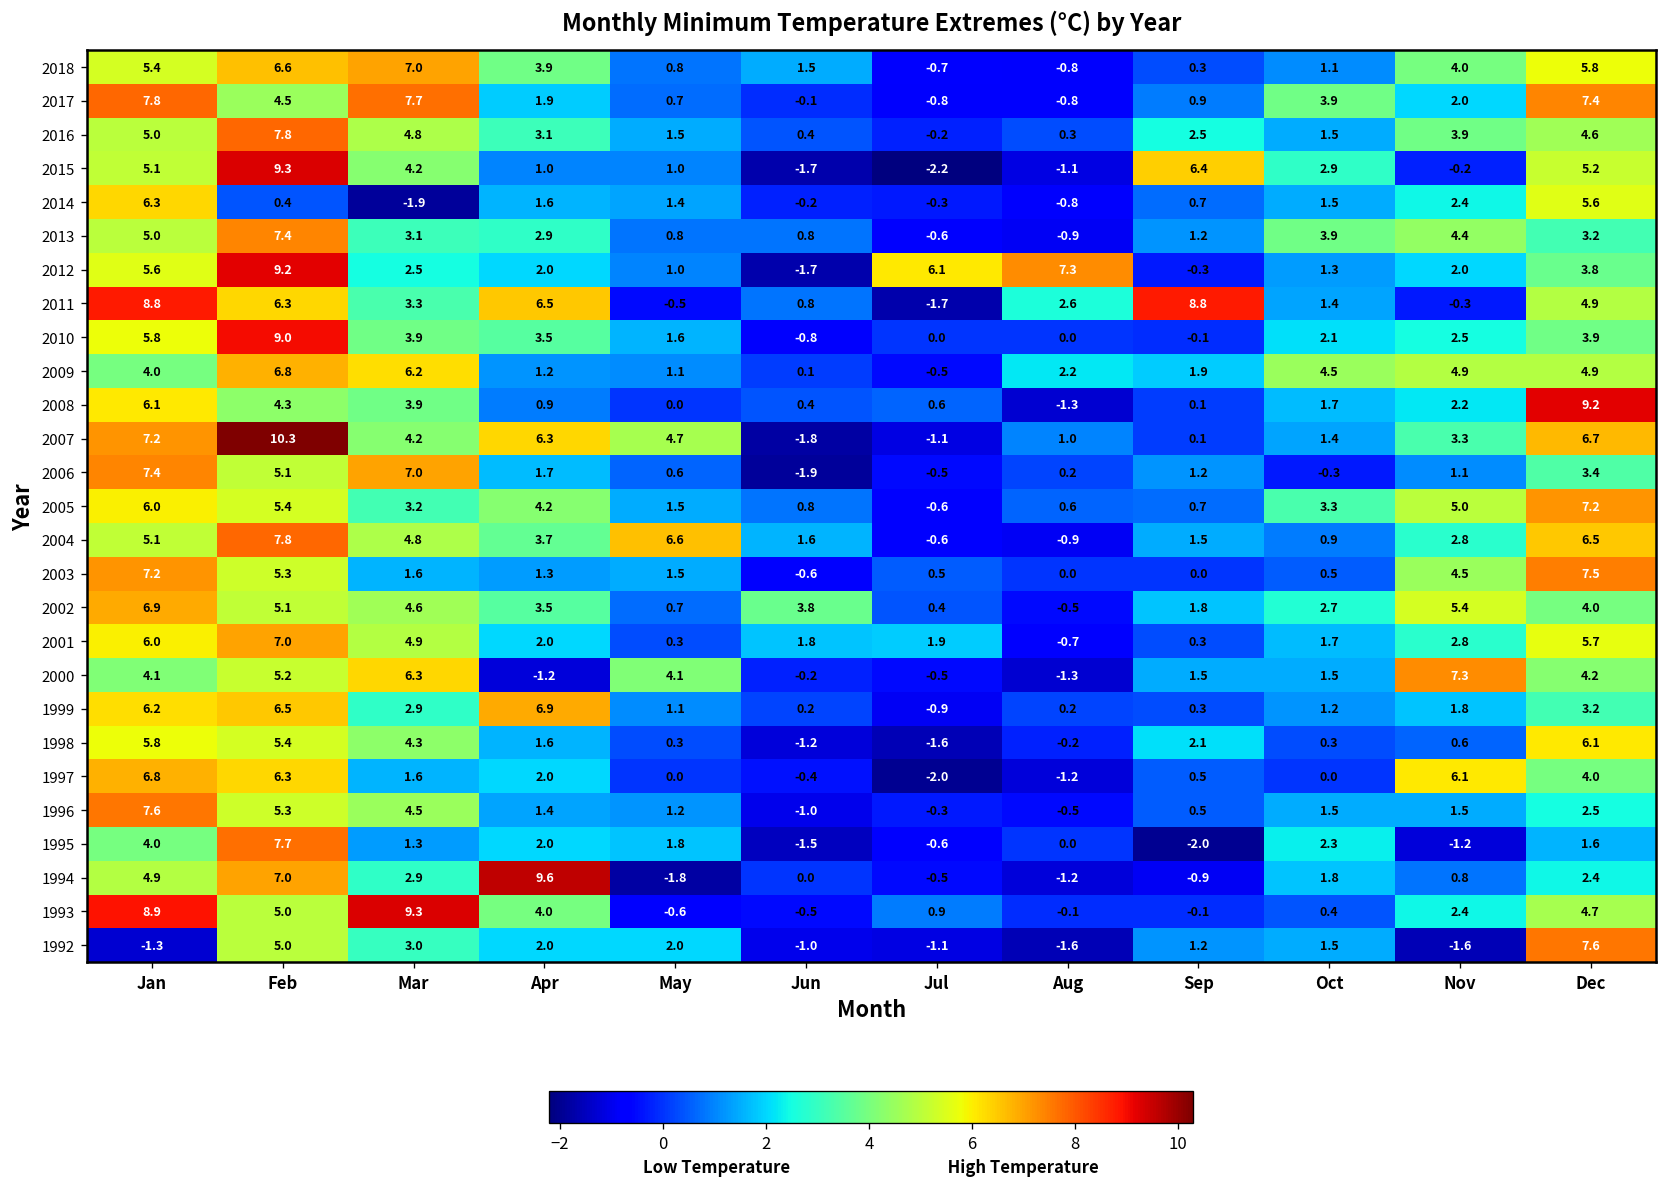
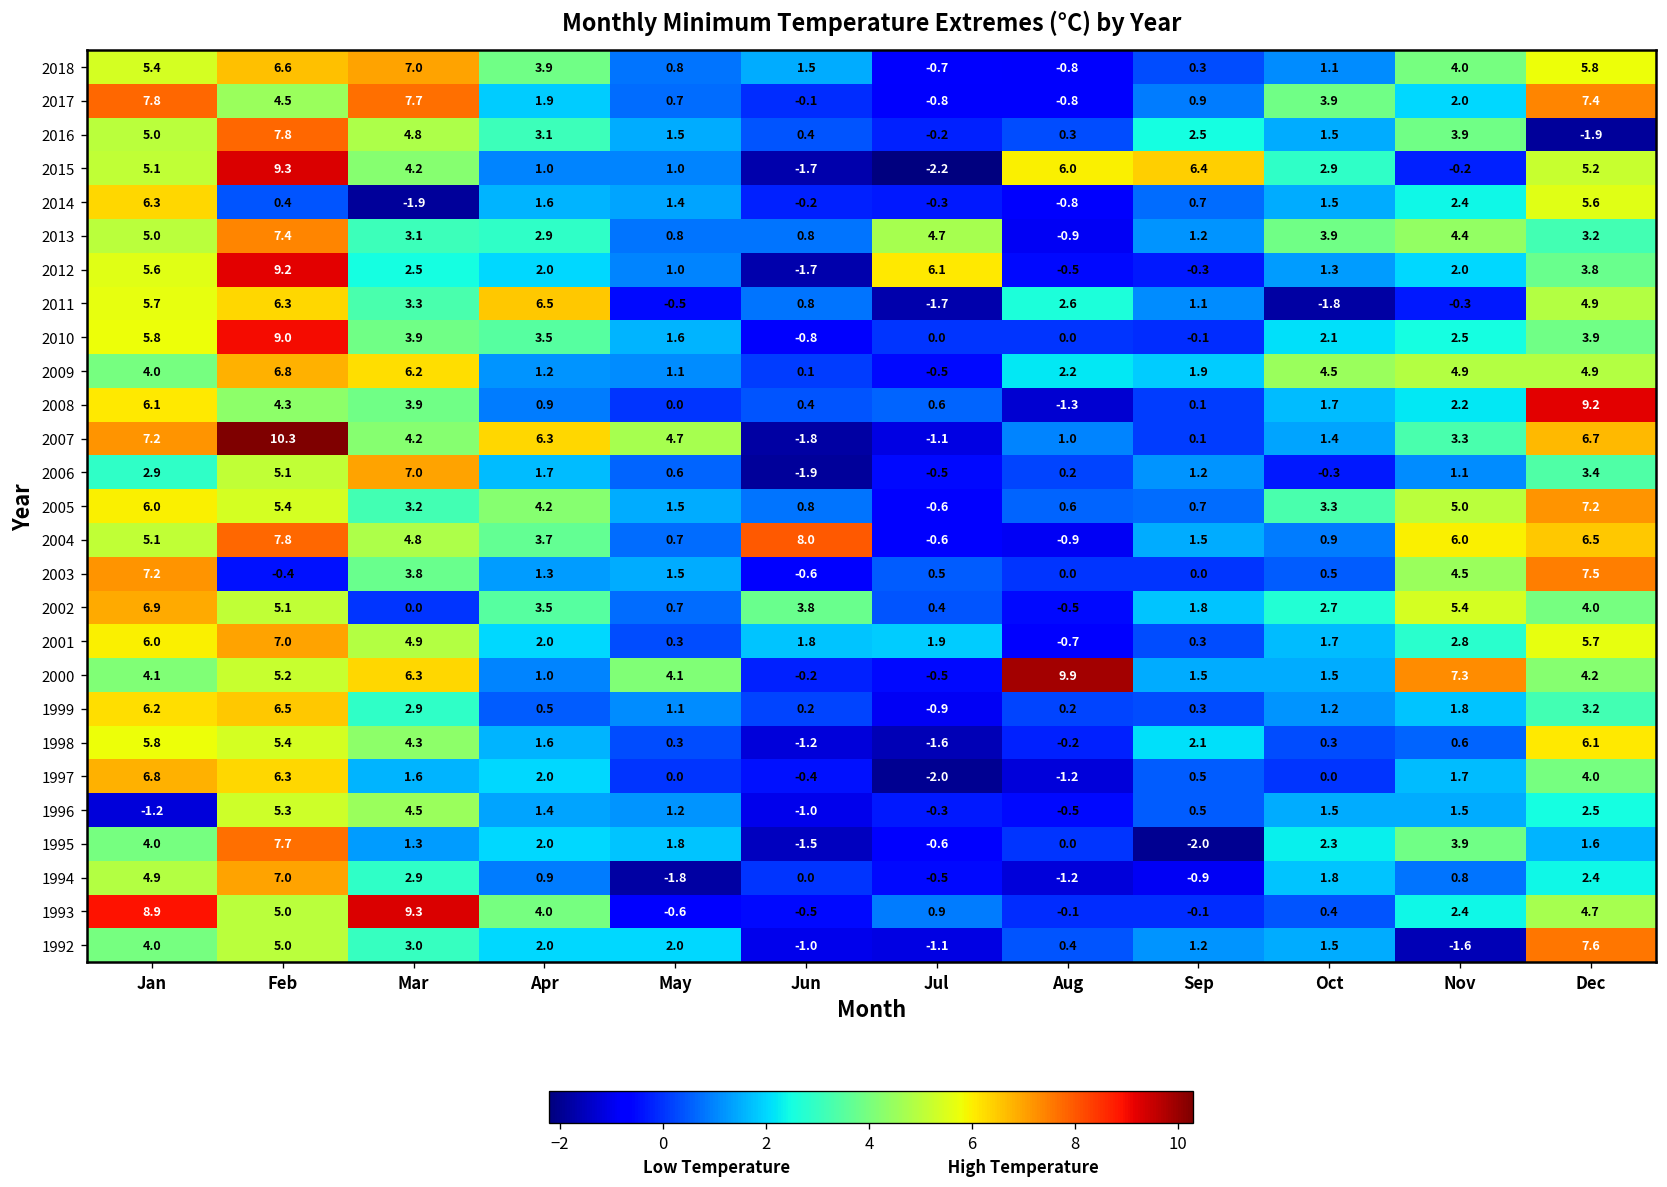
  {
    "2016": {
      "Jan": 5.0,
      "Feb": 7.8,
      "Mar": 4.8,
      "Apr": 3.1,
      "May": 1.5,
      "Jun": 0.4,
      "Jul": -0.2,
      "Aug": 0.3,
      "Sep": 2.5,
      "Oct": 1.5,
      "Nov": 3.9,
-     "Dec": 4.6
+     "Dec": -1.9
    },
    "2015": {
      "Jan": 5.1,
      "Feb": 9.3,
      "Mar": 4.2,
      "Apr": 1.0,
      "May": 1.0,
      "Jun": -1.7,
      "Jul": -2.2,
-     "Aug": -1.1,
+     "Aug": 6.0,
      "Sep": 6.4,
      "Oct": 2.9,
      "Nov": -0.2,
      "Dec": 5.2
    },
    "2013": {
      "Jan": 5.0,
      "Feb": 7.4,
      "Mar": 3.1,
      "Apr": 2.9,
      "May": 0.8,
      "Jun": 0.8,
-     "Jul": -0.6,
+     "Jul": 4.7,
      "Aug": -0.9,
      "Sep": 1.2,
      "Oct": 3.9,
      "Nov": 4.4,
      "Dec": 3.2
    },
    "2012": {
      "Jan": 5.6,
      "Feb": 9.2,
      "Mar": 2.5,
      "Apr": 2.0,
      "May": 1.0,
      "Jun": -1.7,
      "Jul": 6.1,
-     "Aug": 7.3,
+     "Aug": -0.5,
      "Sep": -0.3,
      "Oct": 1.3,
      "Nov": 2.0,
      "Dec": 3.8
    },
    "2011": {
-     "Jan": 8.8,
+     "Jan": 5.7,
      "Feb": 6.3,
      "Mar": 3.3,
      "Apr": 6.5,
      "May": -0.5,
      "Jun": 0.8,
      "Jul": -1.7,
      "Aug": 2.6,
-     "Sep": 8.8,
-     "Oct": 1.4,
+     "Sep": 1.1,
+     "Oct": -1.8,
      "Nov": -0.3,
      "Dec": 4.9
    },
    "2006": {
-     "Jan": 7.4,
+     "Jan": 2.9,
      "Feb": 5.1,
      "Mar": 7.0,
      "Apr": 1.7,
      "May": 0.6,
      "Jun": -1.9,
      "Jul": -0.5,
      "Aug": 0.2,
      "Sep": 1.2,
      "Oct": -0.3,
      "Nov": 1.1,
      "Dec": 3.4
    },
    "2004": {
      "Jan": 5.1,
      "Feb": 7.8,
      "Mar": 4.8,
      "Apr": 3.7,
-     "May": 6.6,
-     "Jun": 1.6,
+     "May": 0.7,
+     "Jun": 8.0,
      "Jul": -0.6,
      "Aug": -0.9,
      "Sep": 1.5,
      "Oct": 0.9,
-     "Nov": 2.8,
+     "Nov": 6.0,
      "Dec": 6.5
    },
    "2003": {
      "Jan": 7.2,
-     "Feb": 5.3,
-     "Mar": 1.6,
+     "Feb": -0.4,
+     "Mar": 3.8,
      "Apr": 1.3,
      "May": 1.5,
      "Jun": -0.6,
      "Jul": 0.5,
      "Aug": 0.0,
      "Sep": 0.0,
      "Oct": 0.5,
      "Nov": 4.5,
      "Dec": 7.5
    },
    "2002": {
      "Jan": 6.9,
      "Feb": 5.1,
-     "Mar": 4.6,
+     "Mar": 0.0,
      "Apr": 3.5,
      "May": 0.7,
      "Jun": 3.8,
      "Jul": 0.4,
      "Aug": -0.5,
      "Sep": 1.8,
      "Oct": 2.7,
      "Nov": 5.4,
      "Dec": 4.0
    },
    "2000": {
      "Jan": 4.1,
      "Feb": 5.2,
      "Mar": 6.3,
-     "Apr": -1.2,
+     "Apr": 1.0,
      "May": 4.1,
      "Jun": -0.2,
      "Jul": -0.5,
-     "Aug": -1.3,
+     "Aug": 9.9,
      "Sep": 1.5,
      "Oct": 1.5,
      "Nov": 7.3,
      "Dec": 4.2
    },
    "1999": {
      "Jan": 6.2,
      "Feb": 6.5,
      "Mar": 2.9,
-     "Apr": 6.9,
+     "Apr": 0.5,
      "May": 1.1,
      "Jun": 0.2,
      "Jul": -0.9,
      "Aug": 0.2,
      "Sep": 0.3,
      "Oct": 1.2,
      "Nov": 1.8,
      "Dec": 3.2
    },
    "1997": {
      "Jan": 6.8,
      "Feb": 6.3,
      "Mar": 1.6,
      "Apr": 2.0,
      "May": 0.0,
      "Jun": -0.4,
      "Jul": -2.0,
      "Aug": -1.2,
      "Sep": 0.5,
      "Oct": 0.0,
-     "Nov": 6.1,
+     "Nov": 1.7,
      "Dec": 4.0
    },
    "1996": {
-     "Jan": 7.6,
+     "Jan": -1.2,
      "Feb": 5.3,
      "Mar": 4.5,
      "Apr": 1.4,
      "May": 1.2,
      "Jun": -1.0,
      "Jul": -0.3,
      "Aug": -0.5,
      "Sep": 0.5,
      "Oct": 1.5,
      "Nov": 1.5,
      "Dec": 2.5
    },
    "1995": {
      "Jan": 4.0,
      "Feb": 7.7,
      "Mar": 1.3,
      "Apr": 2.0,
      "May": 1.8,
      "Jun": -1.5,
      "Jul": -0.6,
      "Aug": 0.0,
      "Sep": -2.0,
      "Oct": 2.3,
-     "Nov": -1.2,
+     "Nov": 3.9,
      "Dec": 1.6
    },
    "1994": {
      "Jan": 4.9,
      "Feb": 7.0,
      "Mar": 2.9,
-     "Apr": 9.6,
+     "Apr": 0.9,
      "May": -1.8,
      "Jun": 0.0,
      "Jul": -0.5,
      "Aug": -1.2,
      "Sep": -0.9,
      "Oct": 1.8,
      "Nov": 0.8,
      "Dec": 2.4
    },
    "1992": {
-     "Jan": -1.3,
+     "Jan": 4.0,
      "Feb": 5.0,
      "Mar": 3.0,
      "Apr": 2.0,
      "May": 2.0,
      "Jun": -1.0,
      "Jul": -1.1,
-     "Aug": -1.6,
+     "Aug": 0.4,
      "Sep": 1.2,
      "Oct": 1.5,
      "Nov": -1.6,
      "Dec": 7.6
    }
  }
